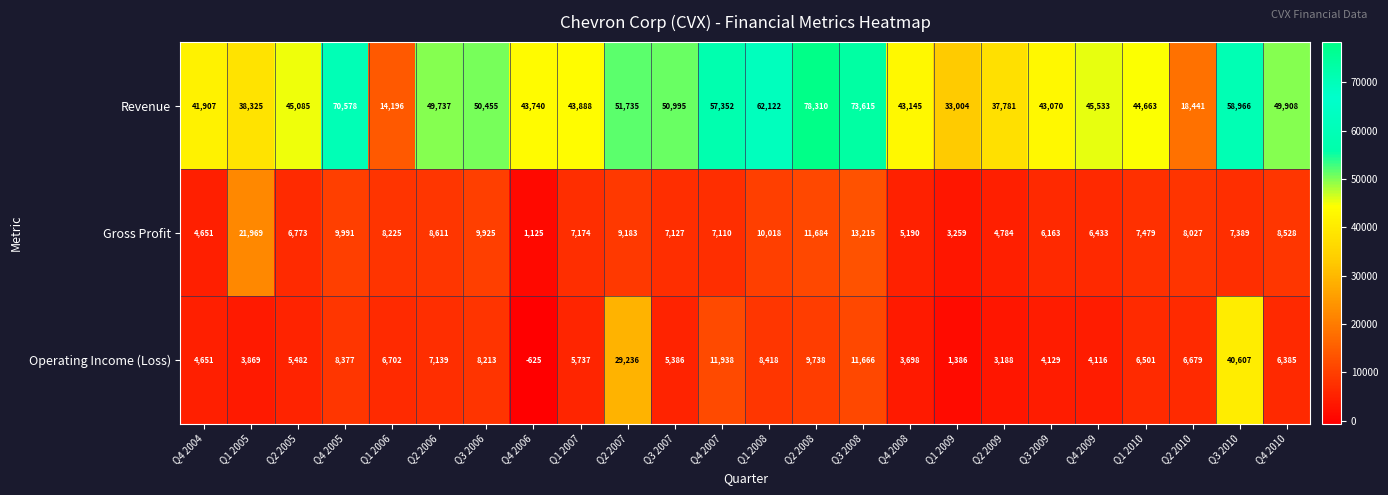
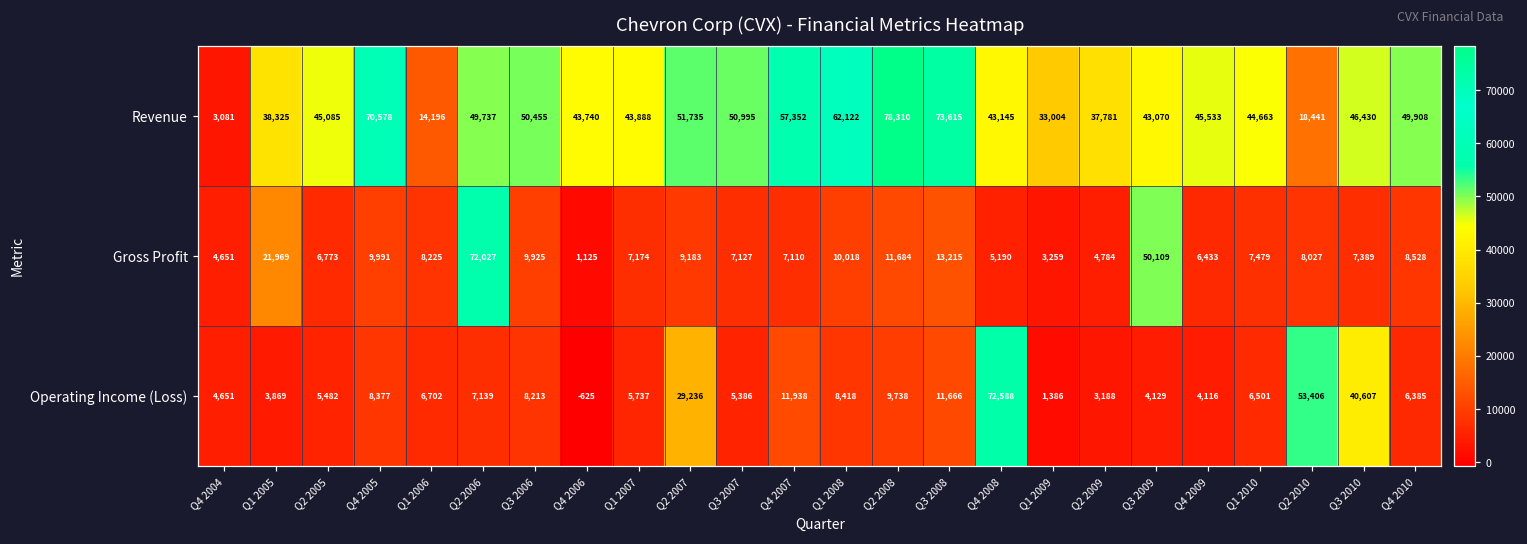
  {
    "Revenue": {
-     "Q4 2004": "41,907",
+     "Q4 2004": "3,081",
      "Q1 2005": "38,325",
      "Q2 2005": "45,085",
      "Q4 2005": "70,578",
      "Q1 2006": "14,196",
      "Q2 2006": "49,737",
      "Q3 2006": "50,455",
      "Q4 2006": "43,740",
      "Q1 2007": "43,888",
      "Q2 2007": "51,735",
      "Q3 2007": "50,995",
      "Q4 2007": "57,352",
      "Q1 2008": "62,122",
      "Q2 2008": "78,310",
      "Q3 2008": "73,615",
      "Q4 2008": "43,145",
      "Q1 2009": "33,004",
      "Q2 2009": "37,781",
      "Q3 2009": "43,070",
      "Q4 2009": "45,533",
      "Q1 2010": "44,663",
      "Q2 2010": "18,441",
-     "Q3 2010": "58,966",
+     "Q3 2010": "46,430",
      "Q4 2010": "49,908"
    },
    "Gross Profit": {
      "Q4 2004": "4,651",
      "Q1 2005": "21,969",
      "Q2 2005": "6,773",
      "Q4 2005": "9,991",
      "Q1 2006": "8,225",
-     "Q2 2006": "8,611",
+     "Q2 2006": "72,027",
      "Q3 2006": "9,925",
      "Q4 2006": "1,125",
      "Q1 2007": "7,174",
      "Q2 2007": "9,183",
      "Q3 2007": "7,127",
      "Q4 2007": "7,110",
      "Q1 2008": "10,018",
      "Q2 2008": "11,684",
      "Q3 2008": "13,215",
      "Q4 2008": "5,190",
      "Q1 2009": "3,259",
      "Q2 2009": "4,784",
-     "Q3 2009": "6,163",
+     "Q3 2009": "50,109",
      "Q4 2009": "6,433",
      "Q1 2010": "7,479",
      "Q2 2010": "8,027",
      "Q3 2010": "7,389",
      "Q4 2010": "8,528"
    },
    "Operating Income (Loss)": {
      "Q4 2004": "4,651",
      "Q1 2005": "3,869",
      "Q2 2005": "5,482",
      "Q4 2005": "8,377",
      "Q1 2006": "6,702",
      "Q2 2006": "7,139",
      "Q3 2006": "8,213",
      "Q4 2006": "-625",
      "Q1 2007": "5,737",
      "Q2 2007": "29,236",
      "Q3 2007": "5,386",
      "Q4 2007": "11,938",
      "Q1 2008": "8,418",
      "Q2 2008": "9,738",
      "Q3 2008": "11,666",
-     "Q4 2008": "3,698",
+     "Q4 2008": "72,588",
      "Q1 2009": "1,386",
      "Q2 2009": "3,188",
      "Q3 2009": "4,129",
      "Q4 2009": "4,116",
      "Q1 2010": "6,501",
-     "Q2 2010": "6,679",
+     "Q2 2010": "53,406",
      "Q3 2010": "40,607",
      "Q4 2010": "6,385"
    }
  }
